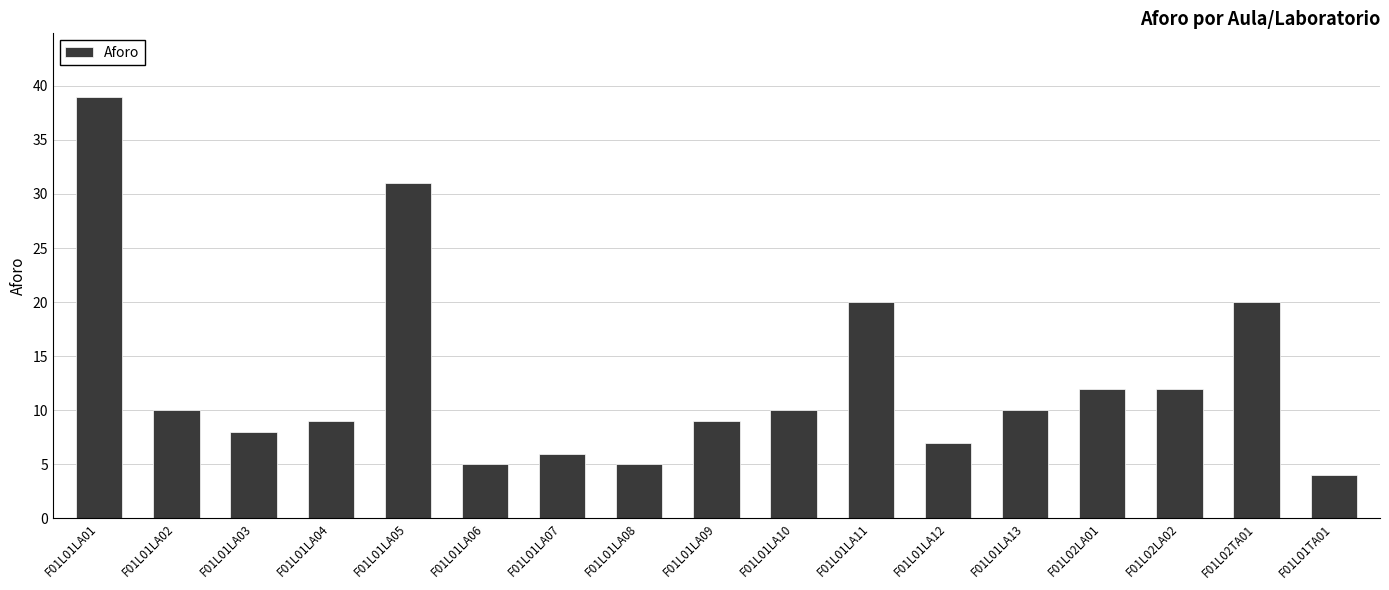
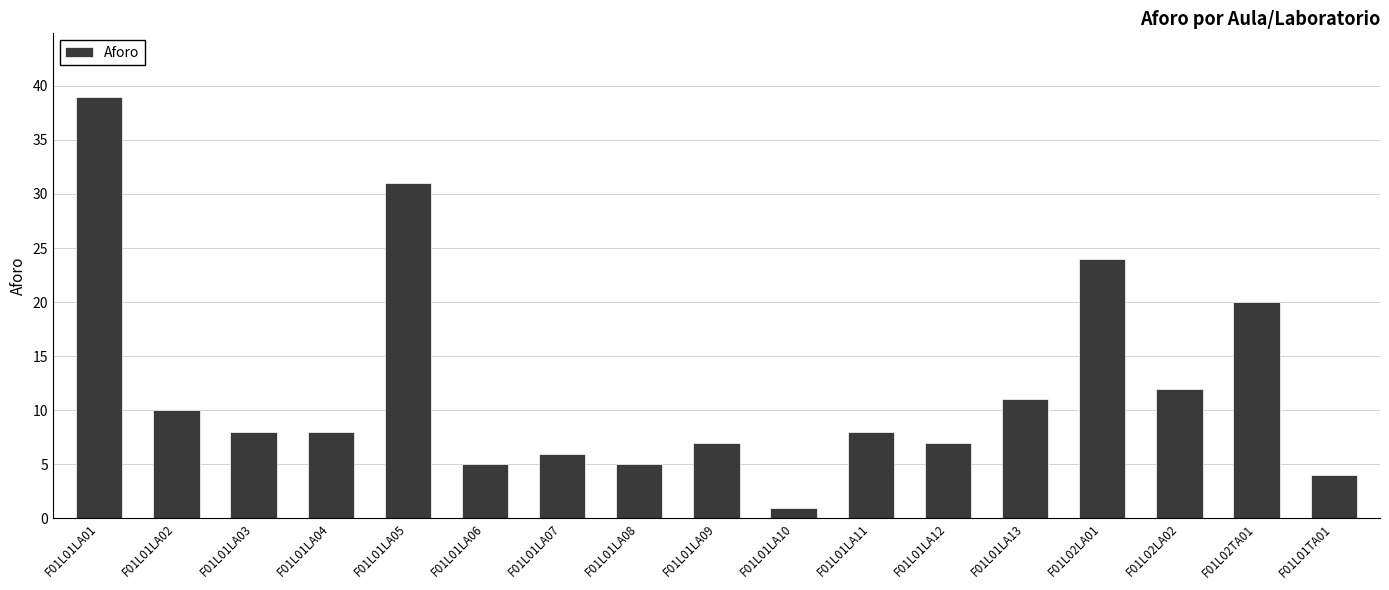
  {
    "F01L01LA01": 39,
    "F01L01LA02": 10,
    "F01L01LA03": 8,
-   "F01L01LA04": 9,
+   "F01L01LA04": 8,
    "F01L01LA05": 31,
    "F01L01LA06": 5,
    "F01L01LA07": 6,
    "F01L01LA08": 5,
-   "F01L01LA09": 9,
-   "F01L01LA10": 10,
-   "F01L01LA11": 20,
+   "F01L01LA09": 7,
+   "F01L01LA10": 1,
+   "F01L01LA11": 8,
    "F01L01LA12": 7,
-   "F01L01LA13": 10,
-   "F01L02LA01": 12,
+   "F01L01LA13": 11,
+   "F01L02LA01": 24,
    "F01L02LA02": 12,
    "F01L02TA01": 20,
    "F01L01TA01": 4
  }
